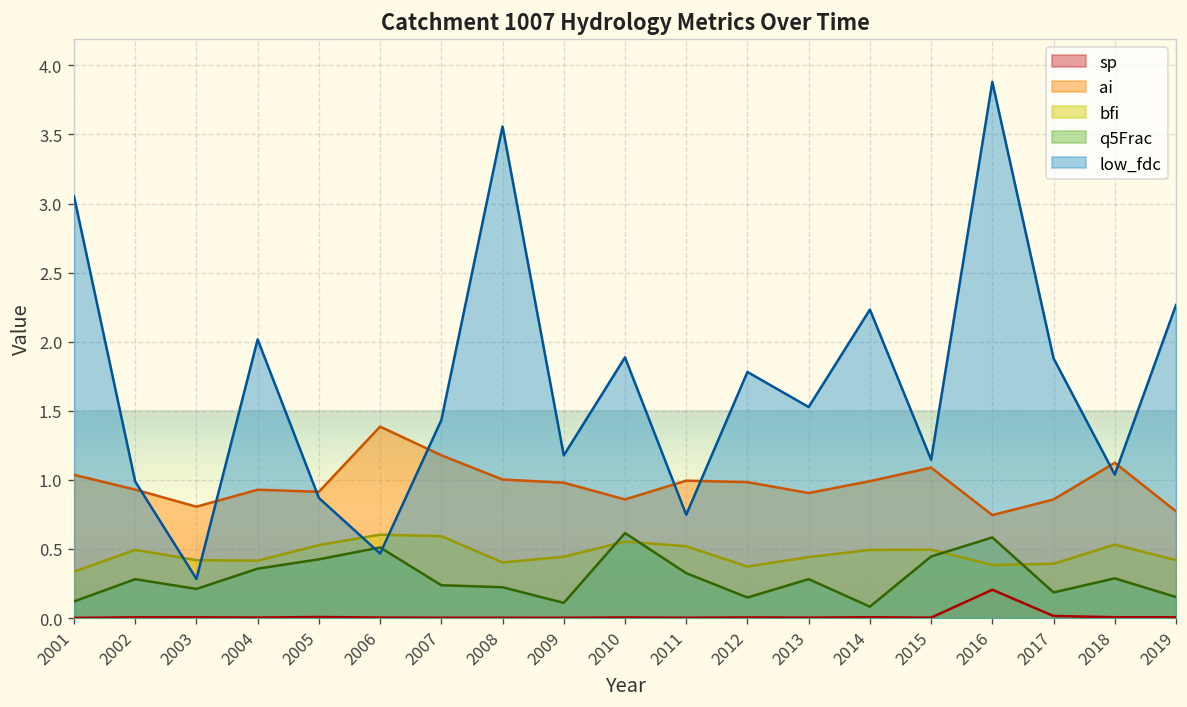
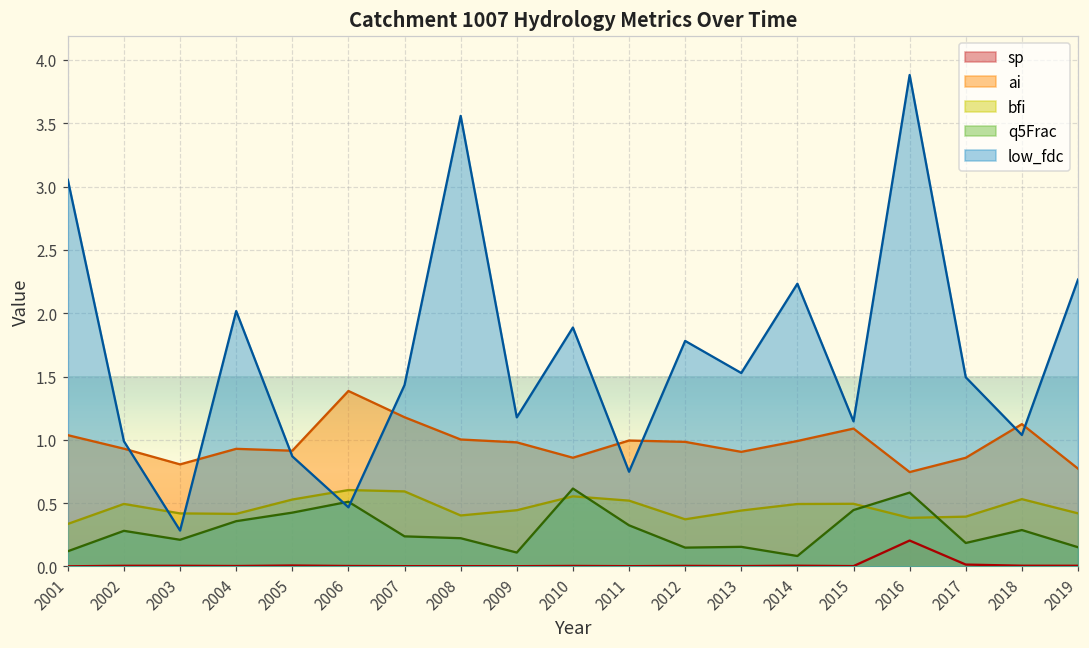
  {
    "sp": {
      "2001": 0.00,
      "2002": 0.01,
      "2003": 0.01,
      "2004": 0.00,
      "2005": 0.01,
      "2006": 0.00,
      "2007": 0.00,
      "2008": 0.00,
      "2009": 0.00,
      "2010": 0.00,
      "2011": 0.00,
      "2012": 0.00,
      "2013": 0.00,
      "2014": 0.01,
      "2015": 0.00,
      "2016": 0.20,
      "2017": 0.02,
      "2018": 0.01,
      "2019": 0.01
    },
    "q5Frac": {
      "2001": 0.12,
      "2002": 0.28,
      "2003": 0.21,
      "2004": 0.36,
      "2005": 0.43,
      "2006": 0.51,
      "2007": 0.24,
      "2008": 0.22,
      "2009": 0.11,
      "2010": 0.62,
      "2011": 0.33,
      "2012": 0.15,
-     "2013": 0.28,
+     "2013": 0.16,
      "2014": 0.08,
      "2015": 0.45,
      "2016": 0.58,
      "2017": 0.19,
      "2018": 0.29,
      "2019": 0.15
    },
    "low_fdc": {
      "2001": 3.05,
      "2002": 0.99,
      "2003": 0.28,
      "2004": 2.02,
      "2005": 0.87,
      "2006": 0.47,
      "2007": 1.43,
      "2008": 3.56,
      "2009": 1.18,
      "2010": 1.89,
      "2011": 0.75,
      "2012": 1.78,
      "2013": 1.53,
      "2014": 2.23,
      "2015": 1.15,
      "2016": 3.88,
-     "2017": 1.88,
+     "2017": 1.49,
      "2018": 1.04,
      "2019": 2.27
    }
  }
